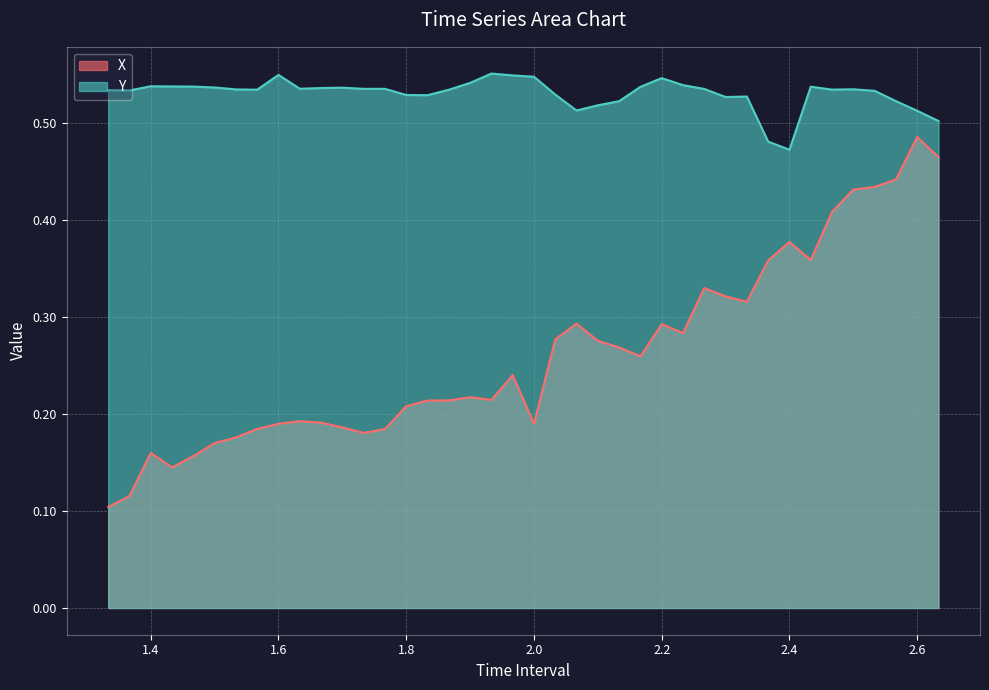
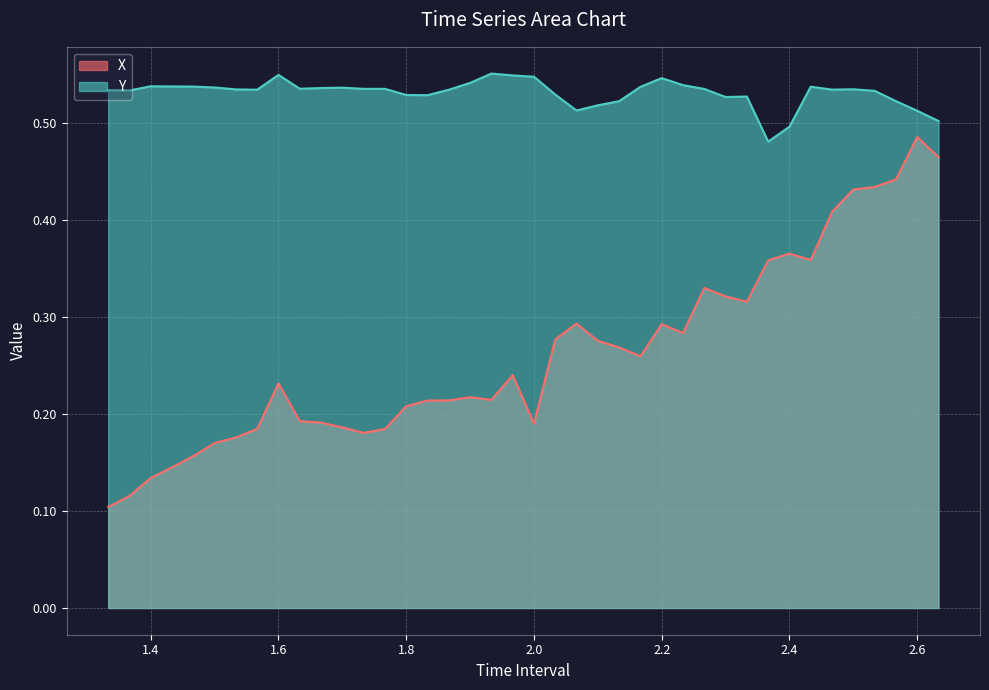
  {
    "X": {
-     "1.4": 0.16,
-     "1.6": 0.19,
+     "1.4": 0.13,
+     "1.6": 0.23,
      "1.8": 0.21,
      "2.0": 0.19,
      "2.2": 0.29,
-     "2.4": 0.38,
+     "2.4": 0.37,
      "2.6": 0.49
    },
    "Y": {
      "1.4": 0.54,
      "1.6": 0.55,
      "1.8": 0.53,
      "2.0": 0.55,
      "2.2": 0.55,
-     "2.4": 0.47,
+     "2.4": 0.50,
      "2.6": 0.51
    }
  }
